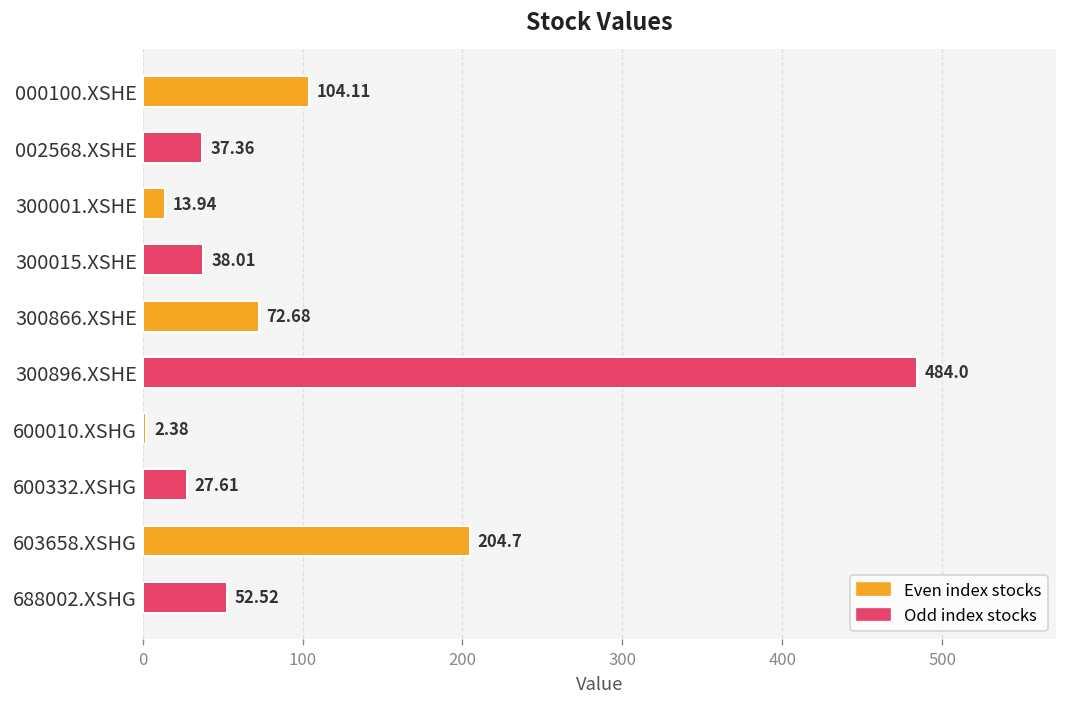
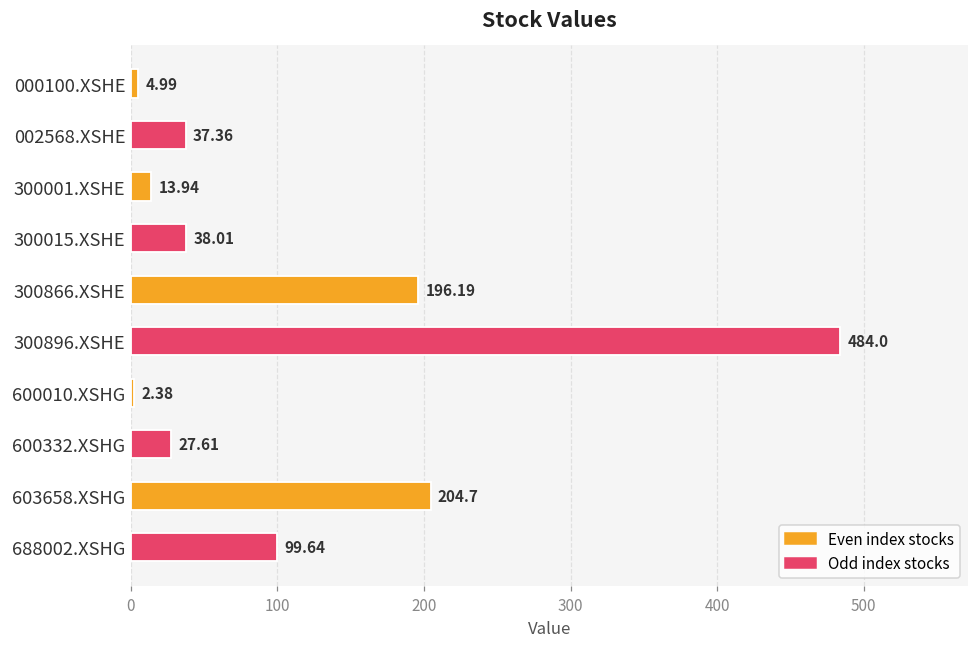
  {
-   "000100.XSHE": 104.11,
+   "000100.XSHE": 4.99,
    "002568.XSHE": 37.36,
    "300001.XSHE": 13.94,
    "300015.XSHE": 38.01,
-   "300866.XSHE": 72.68,
+   "300866.XSHE": 196.19,
    "300896.XSHE": 484.0,
    "600010.XSHG": 2.38,
    "600332.XSHG": 27.61,
    "603658.XSHG": 204.7,
-   "688002.XSHG": 52.52
+   "688002.XSHG": 99.64
  }
